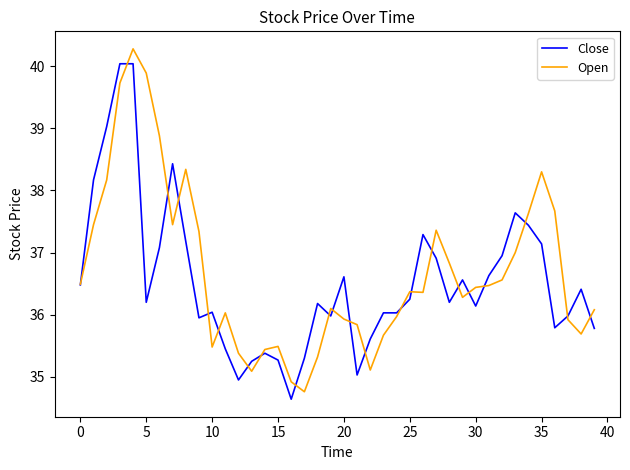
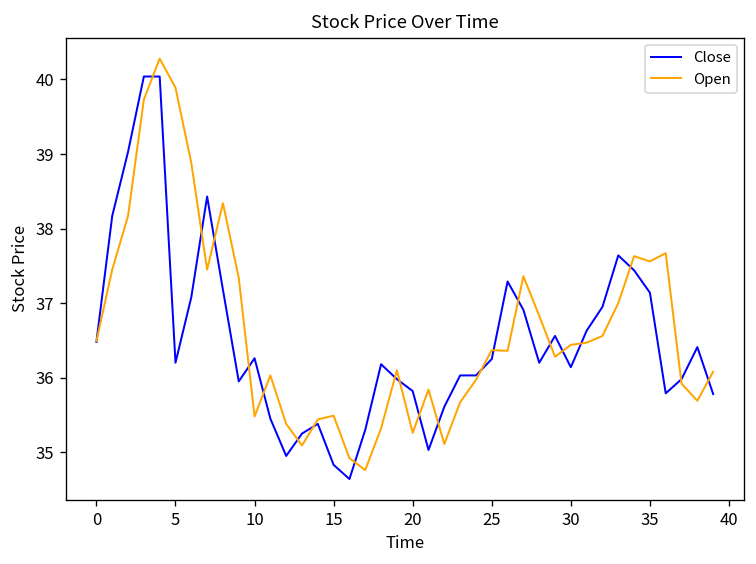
  {
    "Close": {
      "5": 36.2,
-     "10": 36.0,
-     "15": 35.3,
-     "20": 36.6,
+     "10": 36.3,
+     "15": 34.8,
+     "20": 35.8,
      "25": 36.3,
      "30": 36.1,
      "35": 37.1
    },
    "Open": {
      "5": 39.9,
      "10": 35.5,
      "15": 35.5,
-     "20": 35.9,
+     "20": 35.3,
      "25": 36.4,
      "30": 36.4,
-     "35": 38.3
+     "35": 37.6
    }
  }
